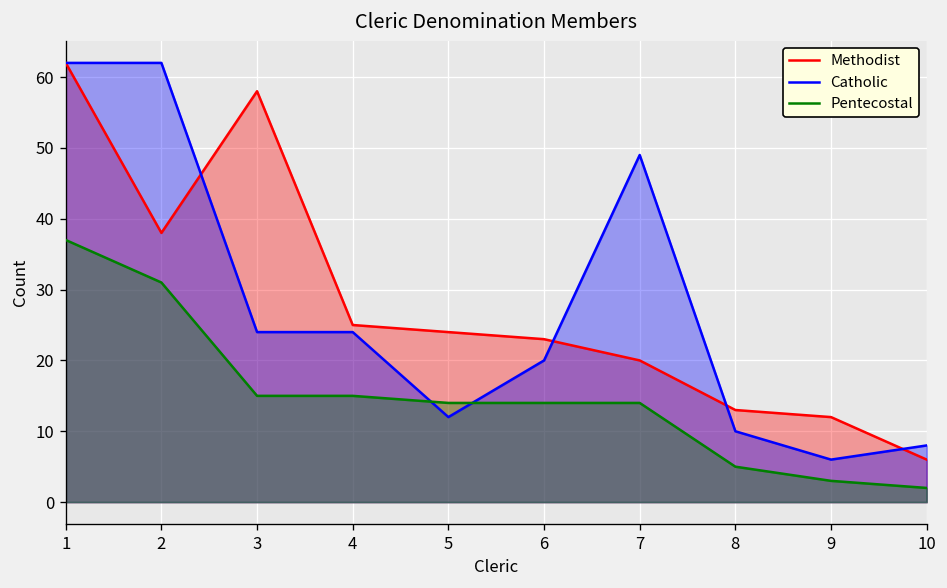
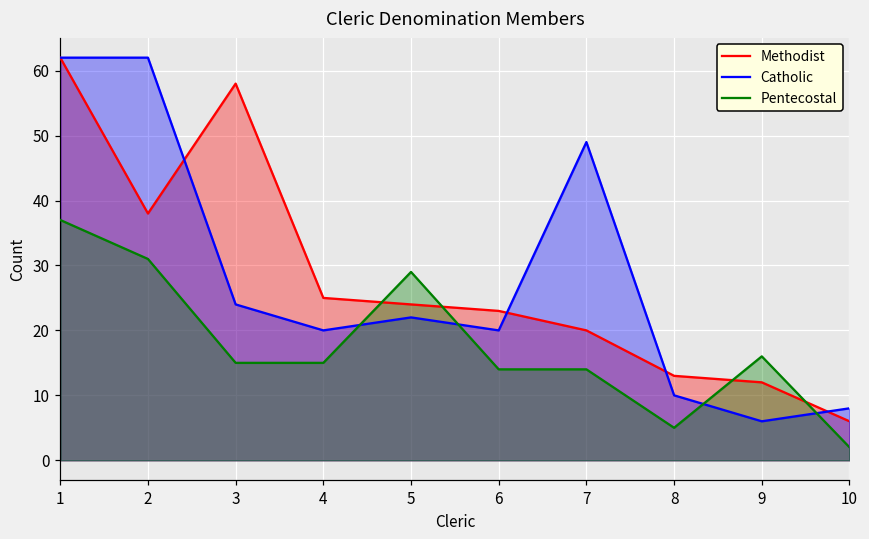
  {
    "Methodist": {
      "2": 38,
      "3": 58,
      "4": 25,
      "5": 24,
      "6": 23,
      "7": 20,
      "8": 13,
      "9": 12,
      "10": 6
    },
    "Catholic": {
      "2": 62,
      "3": 24,
-     "4": 24,
-     "5": 12,
+     "4": 20,
+     "5": 22,
      "6": 20,
      "7": 49,
      "8": 10,
      "9": 6,
      "10": 8
    },
    "Pentecostal": {
      "1": 37,
      "2": 31,
      "3": 15,
      "4": 15,
-     "5": 14,
+     "5": 29,
      "6": 14,
      "7": 14,
      "8": 5,
-     "9": 3,
+     "9": 16,
      "10": 2
    }
  }
